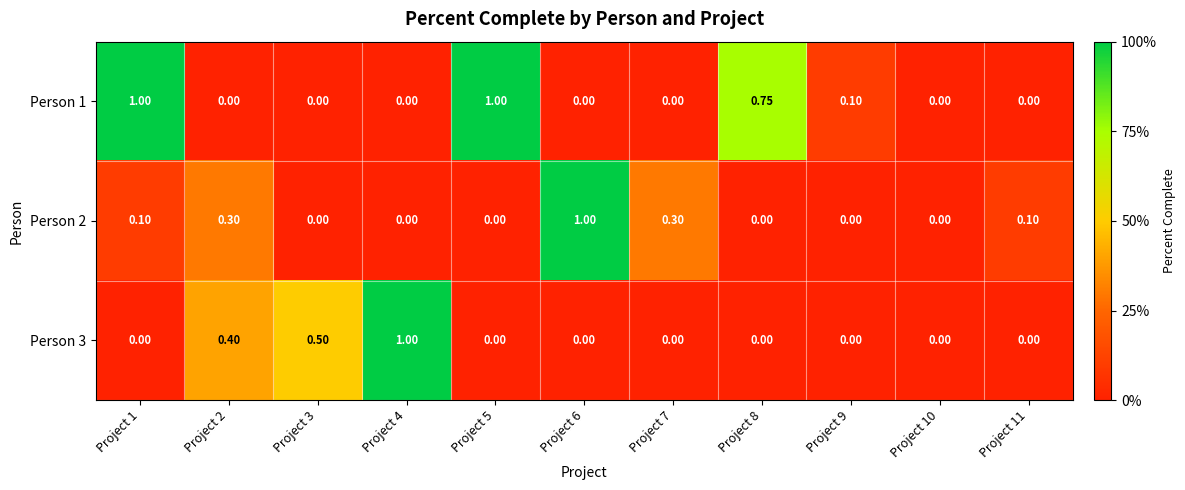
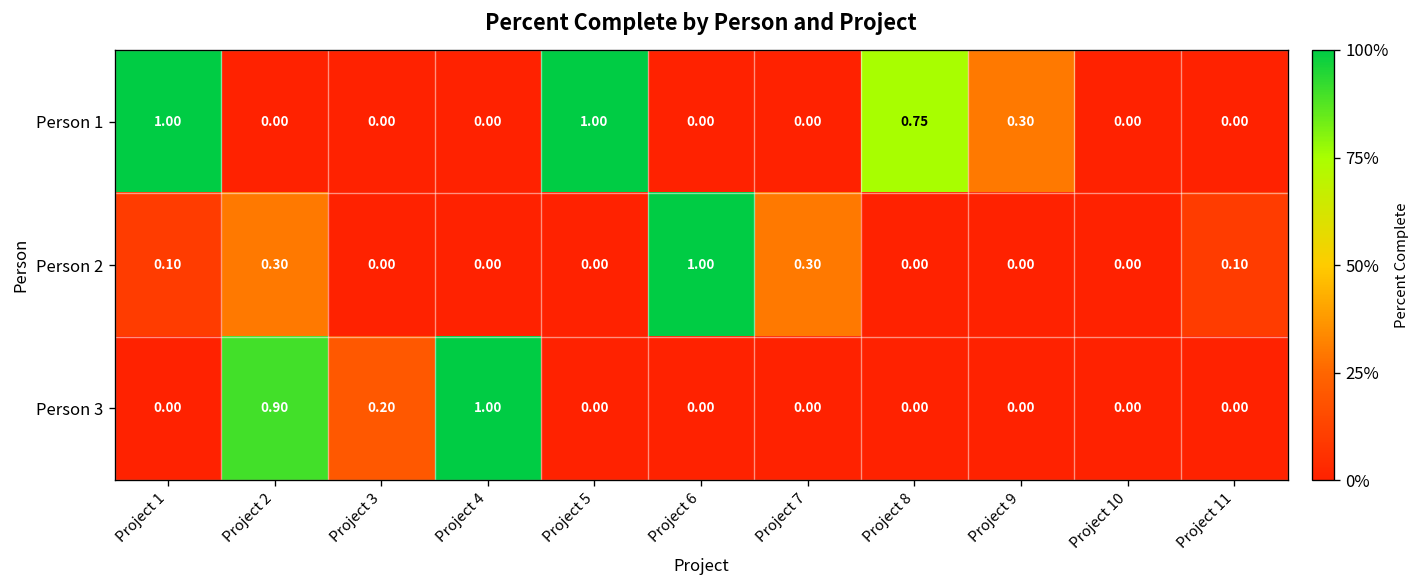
  {
    "Person 1": {
      "Project 1": 1.00,
      "Project 2": 0.00,
      "Project 3": 0.00,
      "Project 4": 0.00,
      "Project 5": 1.00,
      "Project 6": 0.00,
      "Project 7": 0.00,
      "Project 8": 0.75,
-     "Project 9": 0.10,
+     "Project 9": 0.30,
      "Project 10": 0.00,
      "Project 11": 0.00
    },
    "Person 2": {
      "Project 1": 0.10,
      "Project 2": 0.30,
      "Project 3": 0.00,
      "Project 4": 0.00,
      "Project 5": 0.00,
      "Project 6": 1.00,
      "Project 7": 0.30,
      "Project 8": 0.00,
      "Project 9": 0.00,
      "Project 10": 0.00,
      "Project 11": 0.10
    },
    "Person 3": {
      "Project 1": 0.00,
-     "Project 2": 0.40,
-     "Project 3": 0.50,
+     "Project 2": 0.90,
+     "Project 3": 0.20,
      "Project 4": 1.00,
      "Project 5": 0.00,
      "Project 6": 0.00,
      "Project 7": 0.00,
      "Project 8": 0.00,
      "Project 9": 0.00,
      "Project 10": 0.00,
      "Project 11": 0.00
    }
  }
